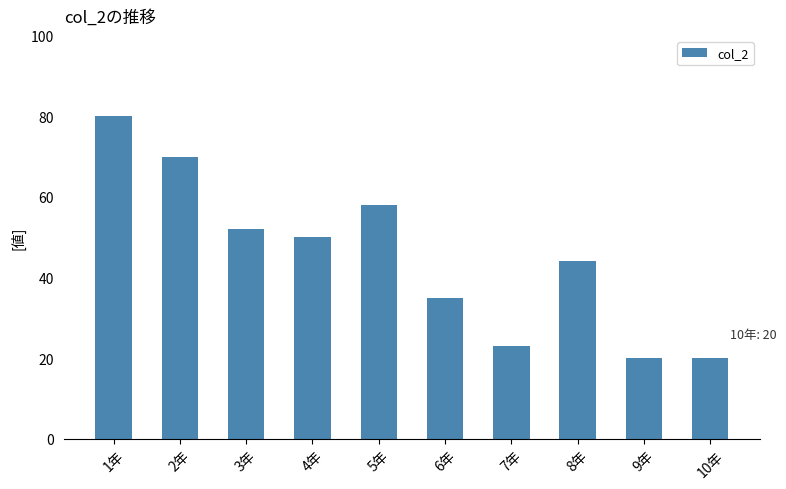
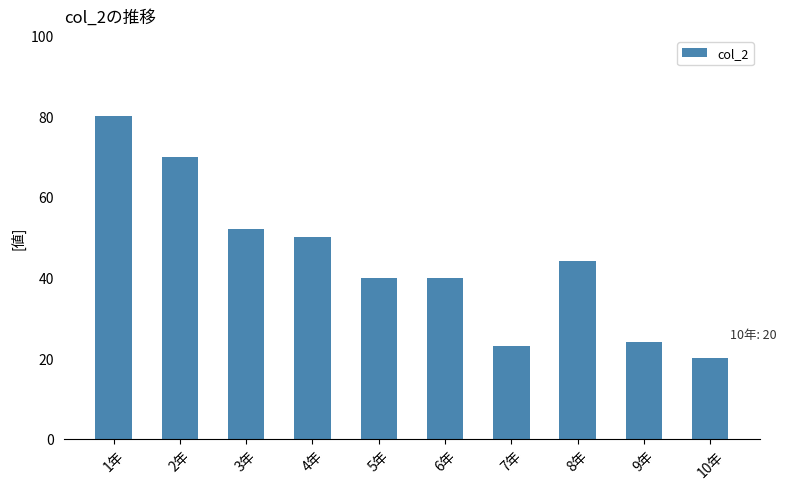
  {
    "1年": 80,
    "2年": 70,
    "3年": 52,
    "4年": 50,
-   "5年": 58,
-   "6年": 35,
+   "5年": 40,
+   "6年": 40,
    "7年": 23,
    "8年": 44,
-   "9年": 20,
+   "9年": 24,
    "10年": 20
  }
